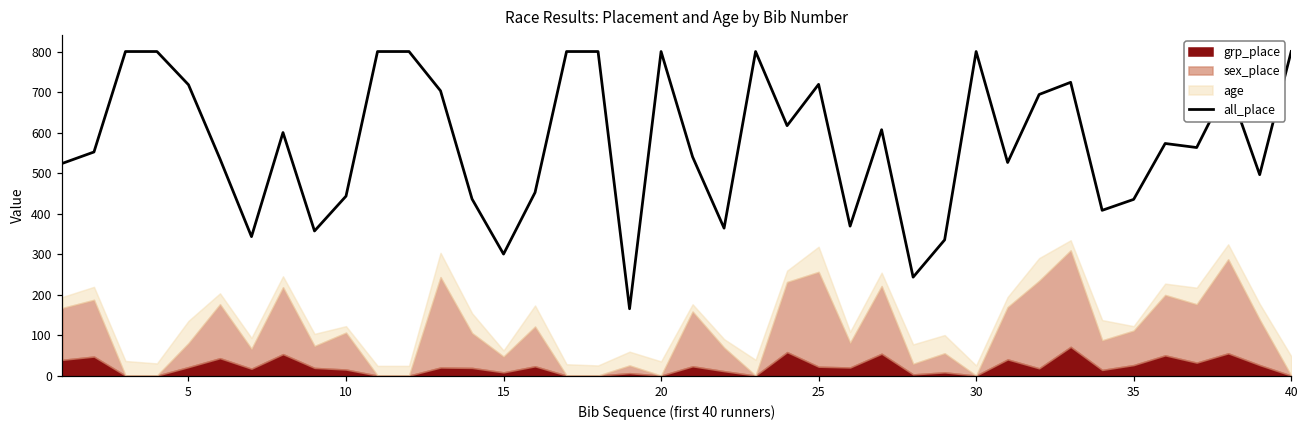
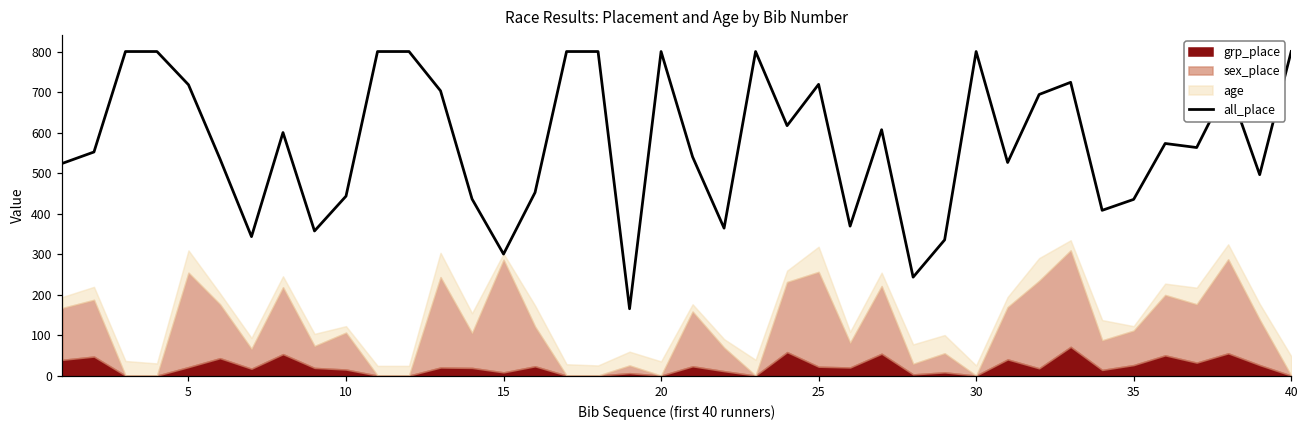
  {
    "all_place": {
      "5": 720,
      "10": 440,
      "20": 800,
      "25": 720,
      "30": 800,
      "35": 440,
      "40": 800
    },
    "grp_place": {
      "5": 20,
      "10": 20,
      "15": 10,
      "25": 20,
      "35": 30
    },
    "sex_place": {
-     "5": 60,
+     "5": 230,
      "10": 90,
-     "15": 40,
+     "15": 280,
      "25": 230,
      "35": 90
    },
    "age": {
      "5": 60,
      "10": 20,
      "20": 40,
      "25": 60,
      "30": 30,
      "35": 10,
      "40": 50
    }
  }
